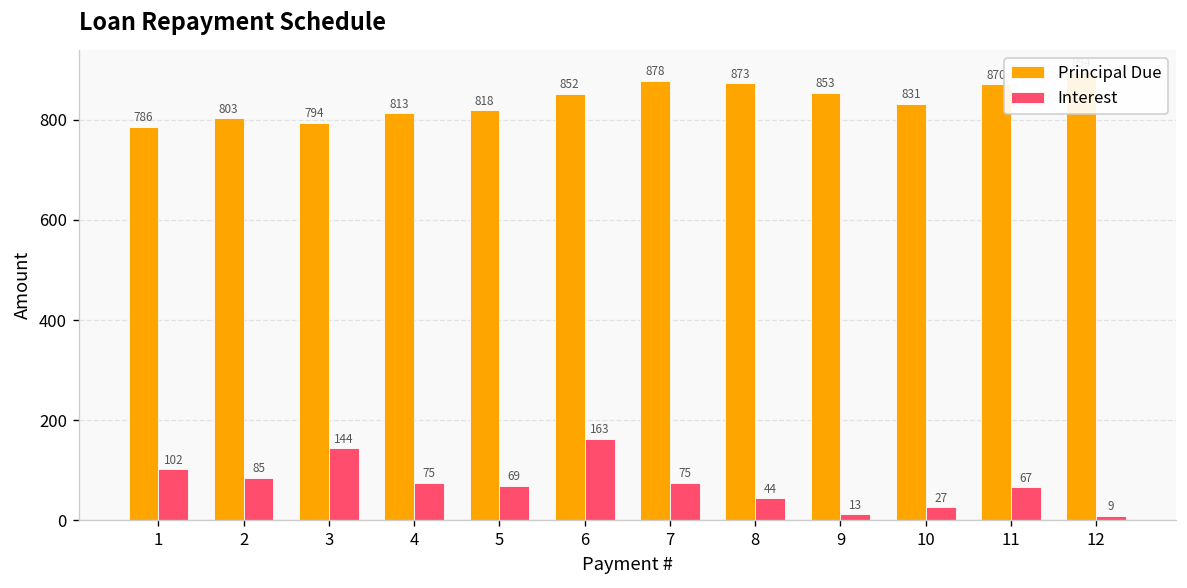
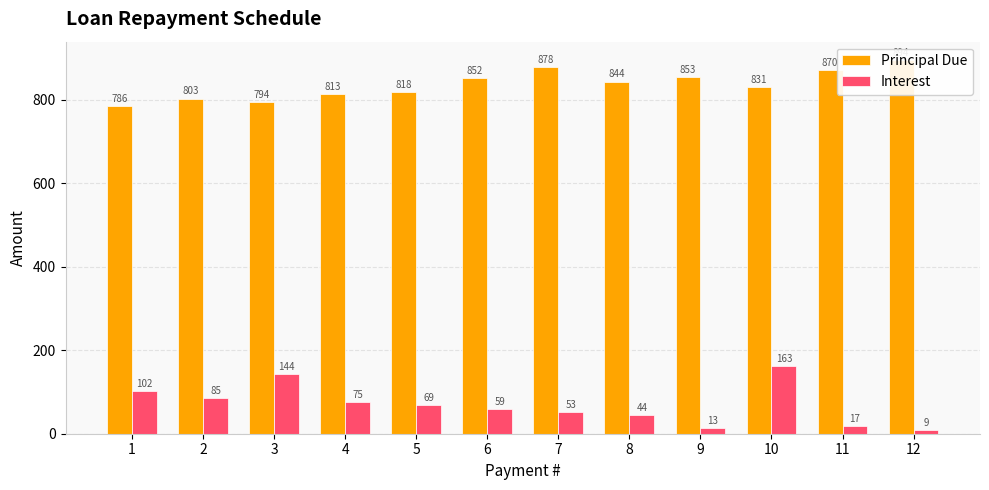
  {
    "Principal Due": {
      "1": 786,
      "2": 803,
      "3": 794,
      "4": 813,
      "5": 818,
      "6": 852,
      "7": 878,
-     "8": 873,
+     "8": 844,
      "9": 853,
      "10": 831
    },
    "Interest": {
      "1": 102,
      "2": 85,
      "3": 144,
      "4": 75,
      "5": 69,
-     "6": 163,
-     "7": 75,
+     "6": 59,
+     "7": 53,
      "8": 44,
      "9": 13,
-     "10": 27,
-     "11": 67,
+     "10": 163,
+     "11": 17,
      "12": 9
    }
  }
